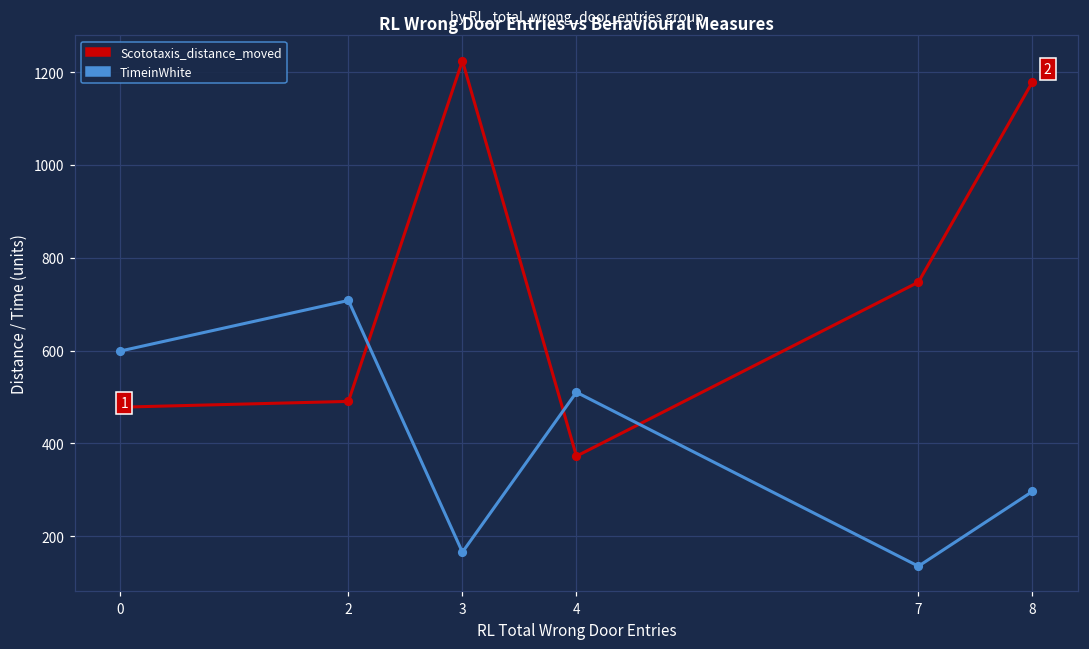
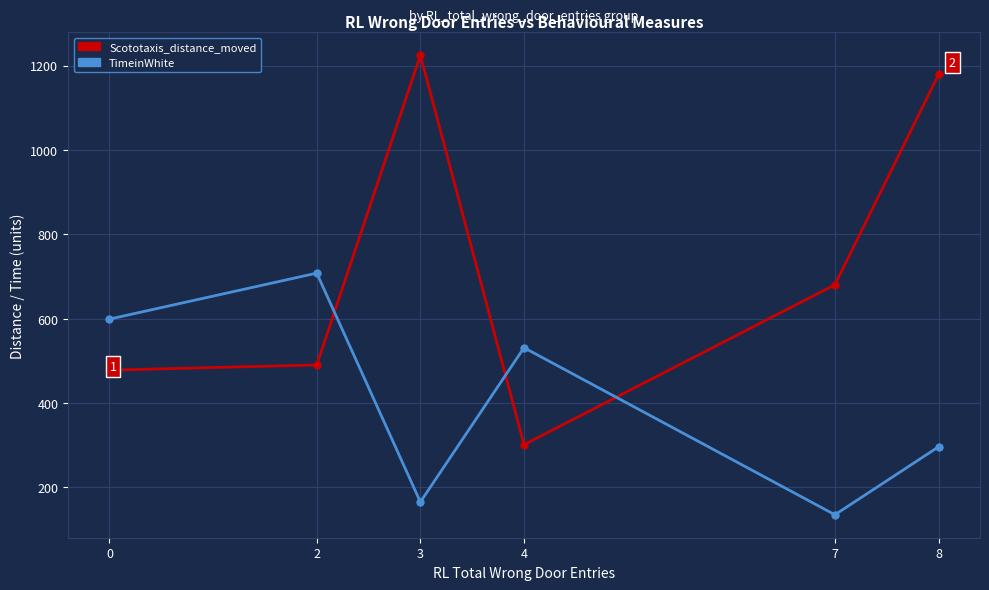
  {
    "Scototaxis_distance_moved": {
      "2": 490,
      "3": 1220,
-     "4": 370,
-     "7": 750
+     "4": 300,
+     "7": 680
    },
    "TimeinWhite": {
      "0": 600,
      "2": 710,
      "3": 170,
-     "4": 510,
+     "4": 530,
      "7": 140,
      "8": 300
    }
  }
